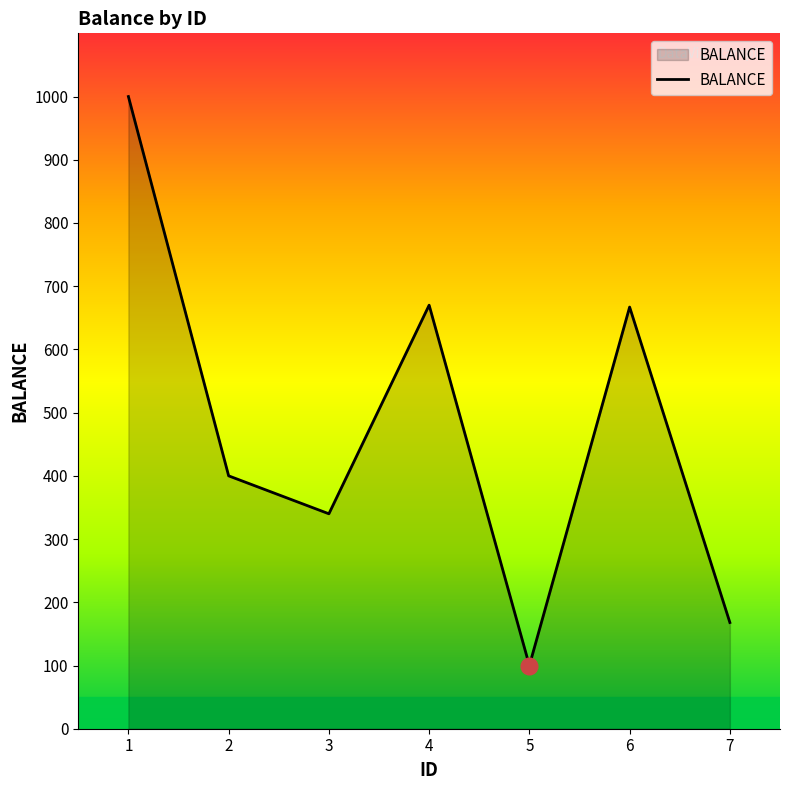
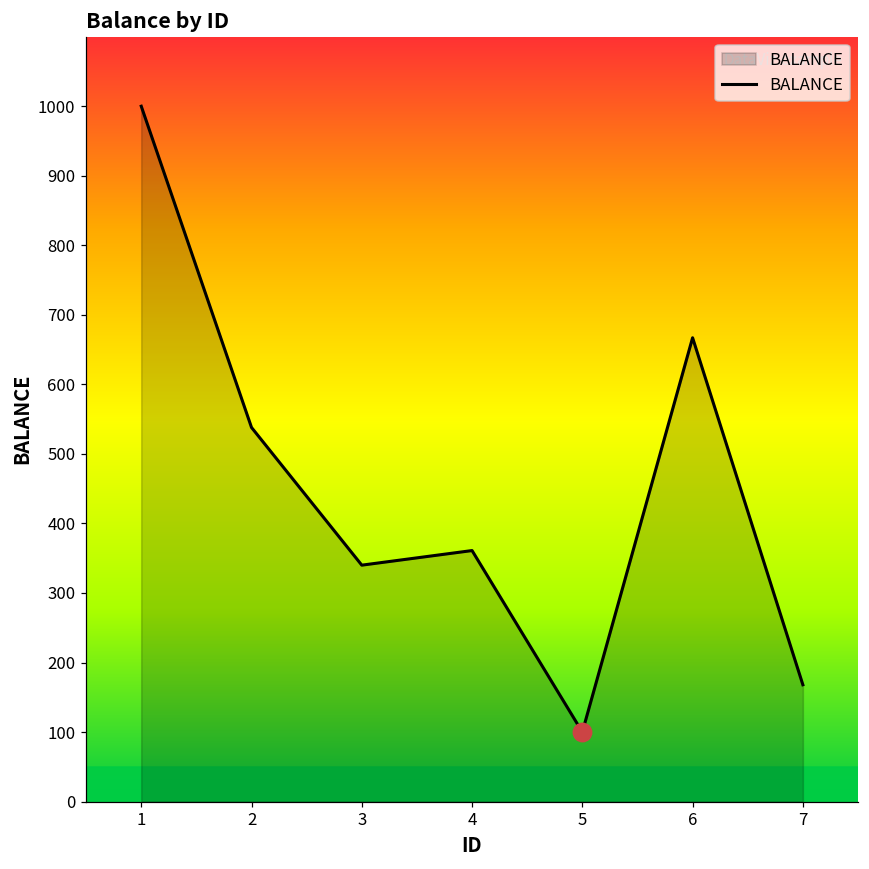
  {
    "BALANCE": {
      "1": 1000,
-     "2": 400,
+     "2": 540,
      "3": 340,
-     "4": 670,
+     "4": 360,
      "6": 670,
      "7": 170
    }
  }
